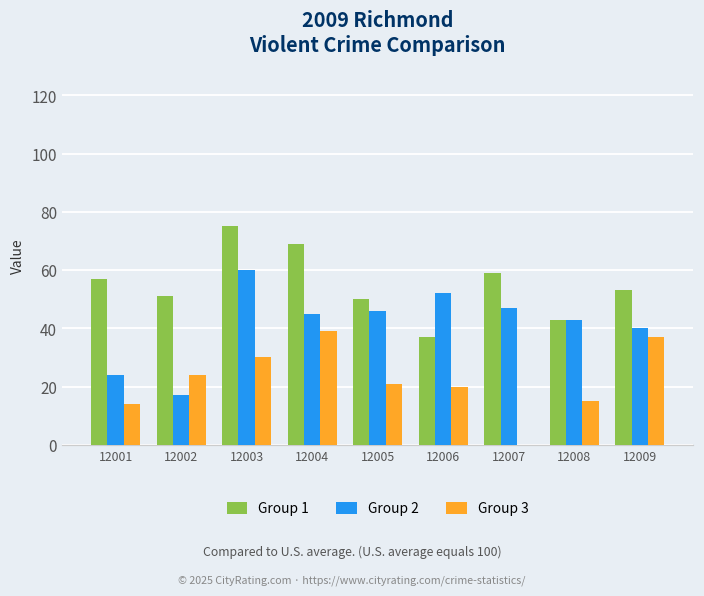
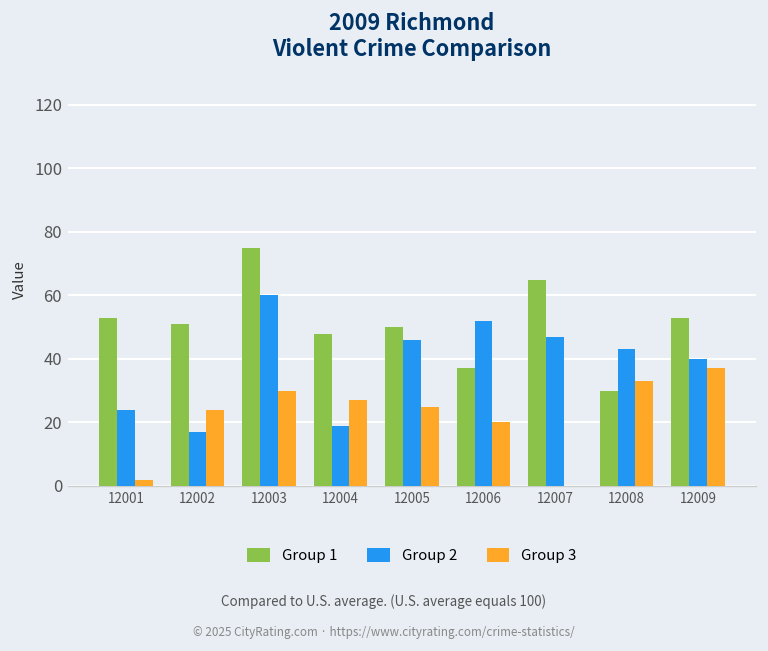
  {
    "Group 1": {
-     "12001": 57,
+     "12001": 53,
      "12002": 51,
      "12003": 75,
-     "12004": 69,
+     "12004": 48,
      "12005": 50,
      "12006": 37,
-     "12007": 59,
-     "12008": 43,
+     "12007": 65,
+     "12008": 30,
      "12009": 53
    },
    "Group 2": {
      "12001": 24,
      "12002": 17,
      "12003": 60,
-     "12004": 45,
+     "12004": 19,
      "12005": 46,
      "12006": 52,
      "12007": 47,
      "12008": 43,
      "12009": 40
    },
    "Group 3": {
-     "12001": 14,
+     "12001": 2,
      "12002": 24,
      "12003": 30,
-     "12004": 39,
-     "12005": 21,
+     "12004": 27,
+     "12005": 25,
      "12006": 20,
      "12007": 0,
-     "12008": 15,
+     "12008": 33,
      "12009": 37
    }
  }
